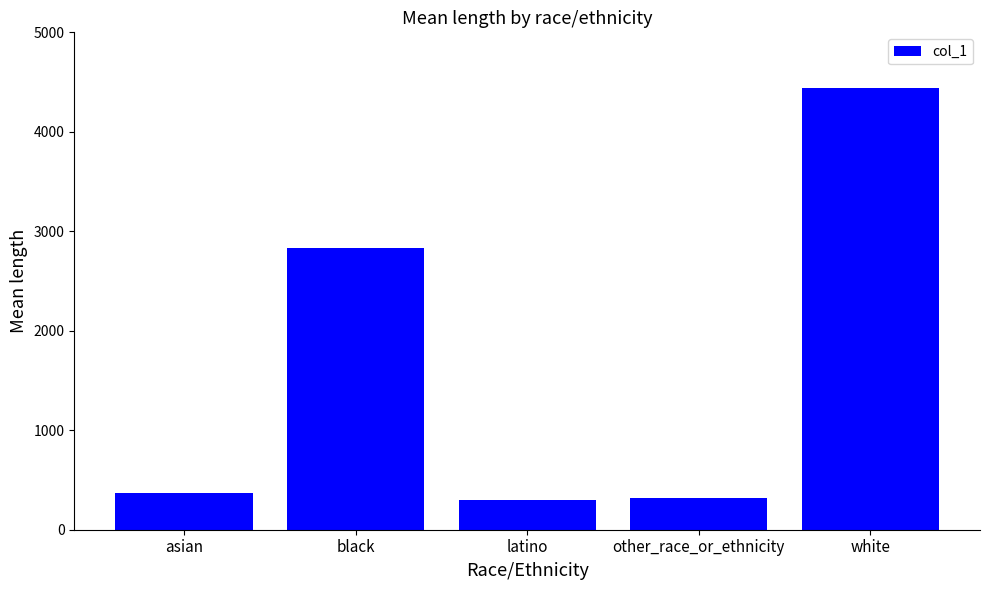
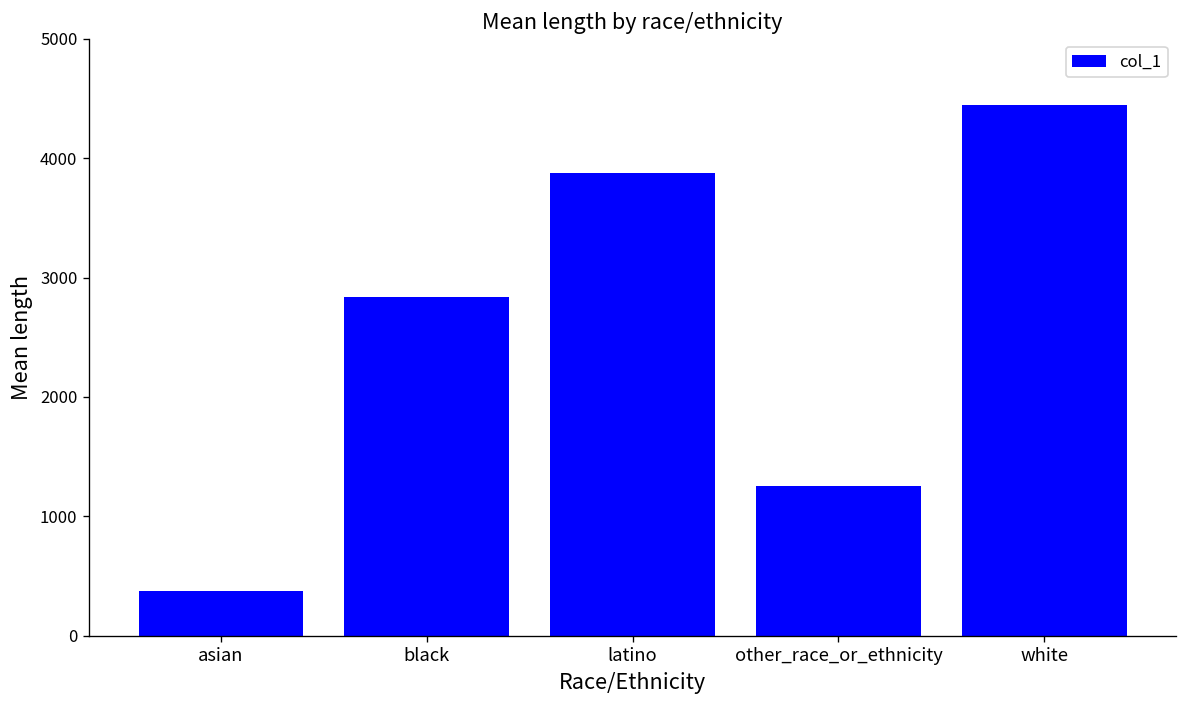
  {
    "asian": 400,
    "black": 2800,
-   "latino": 300,
-   "other_race_or_ethnicity": 300,
+   "latino": 3900,
+   "other_race_or_ethnicity": 1300,
    "white": 4400
  }
